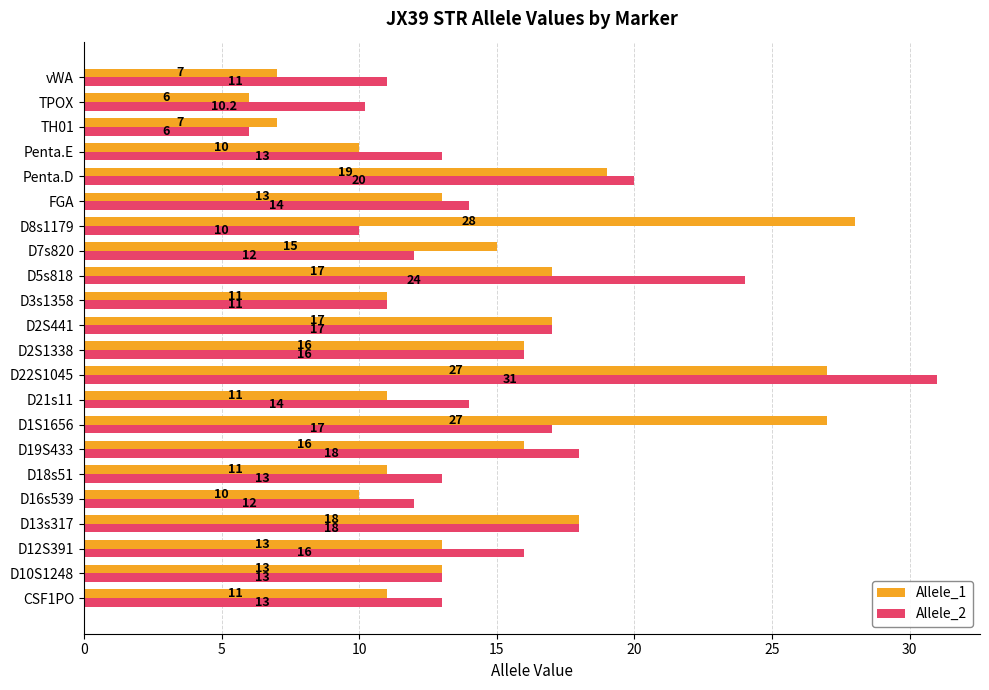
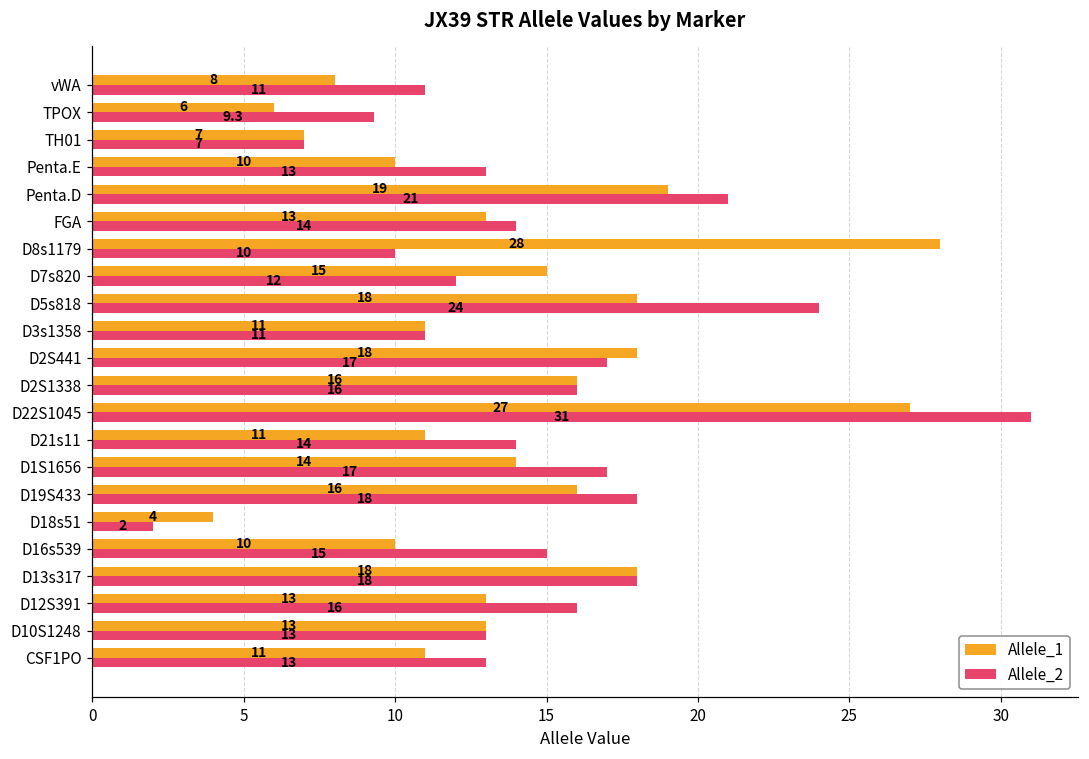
  {
    "Allele_1": {
-     "vWA": 7,
+     "vWA": 8,
      "TPOX": 6,
      "TH01": 7,
      "Penta.E": 10,
      "Penta.D": 19,
      "FGA": 13,
      "D8s1179": 28,
      "D7s820": 15,
-     "D5s818": 17,
-     "D2S441": 17,
+     "D5s818": 18,
+     "D2S441": 18,
      "D22S1045": 27,
      "D21s11": 11,
-     "D1S1656": 27,
+     "D1S1656": 14,
      "D19S433": 16,
-     "D18s51": 11,
+     "D18s51": 4,
      "D16s539": 10,
      "D12S391": 13,
      "CSF1PO": 11
    },
    "Allele_2": {
      "vWA": 11,
-     "TPOX": 10.2,
-     "TH01": 6,
+     "TPOX": 9.3,
+     "TH01": 7,
      "Penta.E": 13,
-     "Penta.D": 20,
+     "Penta.D": 21,
      "FGA": 14,
      "D8s1179": 10,
      "D7s820": 12,
      "D5s818": 24,
      "D22S1045": 31,
      "D21s11": 14,
      "D1S1656": 17,
      "D19S433": 18,
-     "D18s51": 13,
-     "D16s539": 12,
+     "D18s51": 2,
+     "D16s539": 15,
      "D12S391": 16,
      "CSF1PO": 13
    }
  }
